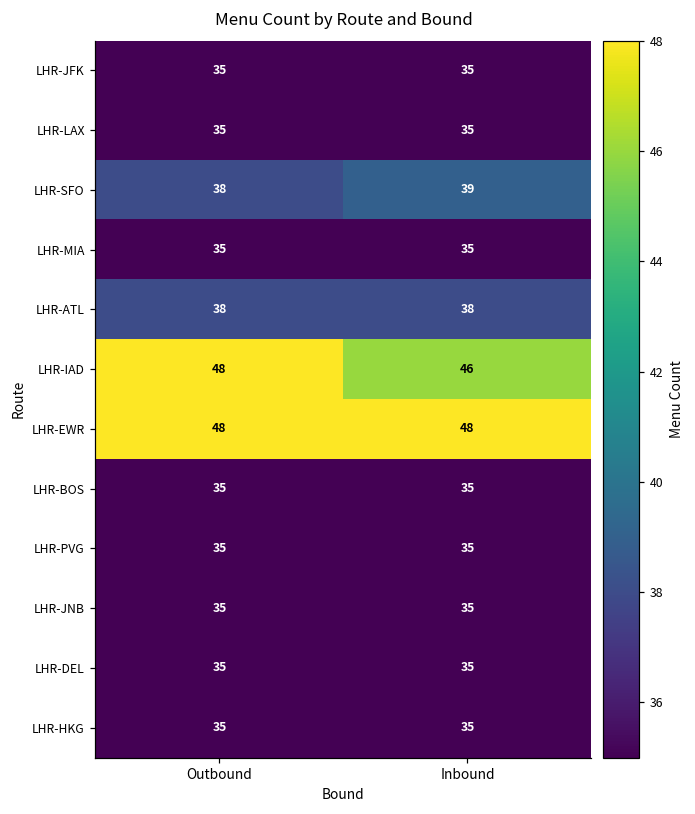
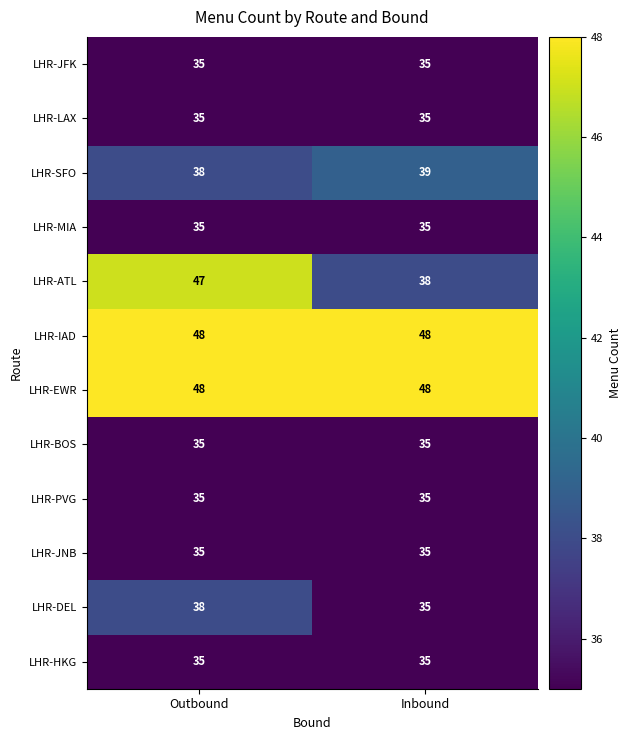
  {
    "LHR-JFK": {
      "Outbound": 35,
      "Inbound": 35
    },
    "LHR-LAX": {
      "Outbound": 35,
      "Inbound": 35
    },
    "LHR-SFO": {
      "Outbound": 38,
      "Inbound": 39
    },
    "LHR-MIA": {
      "Outbound": 35,
      "Inbound": 35
    },
    "LHR-ATL": {
-     "Outbound": 38,
+     "Outbound": 47,
      "Inbound": 38
    },
    "LHR-IAD": {
      "Outbound": 48,
-     "Inbound": 46
+     "Inbound": 48
    },
    "LHR-EWR": {
      "Outbound": 48,
      "Inbound": 48
    },
    "LHR-BOS": {
      "Outbound": 35,
      "Inbound": 35
    },
    "LHR-PVG": {
      "Outbound": 35,
      "Inbound": 35
    },
    "LHR-JNB": {
      "Outbound": 35,
      "Inbound": 35
    },
    "LHR-DEL": {
-     "Outbound": 35,
+     "Outbound": 38,
      "Inbound": 35
    },
    "LHR-HKG": {
      "Outbound": 35,
      "Inbound": 35
    }
  }
